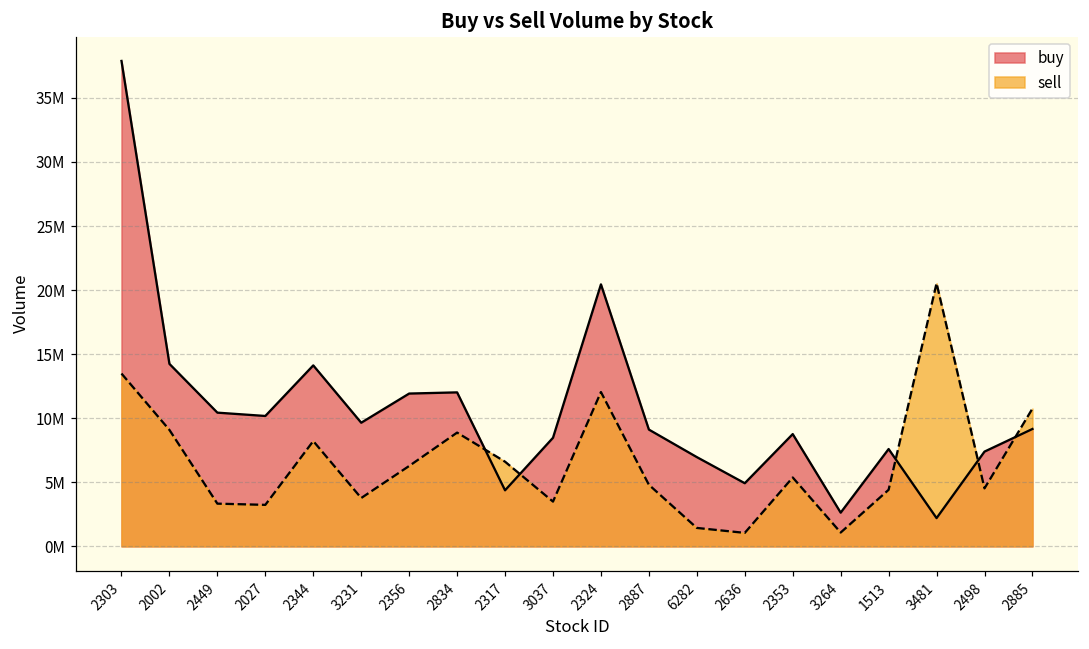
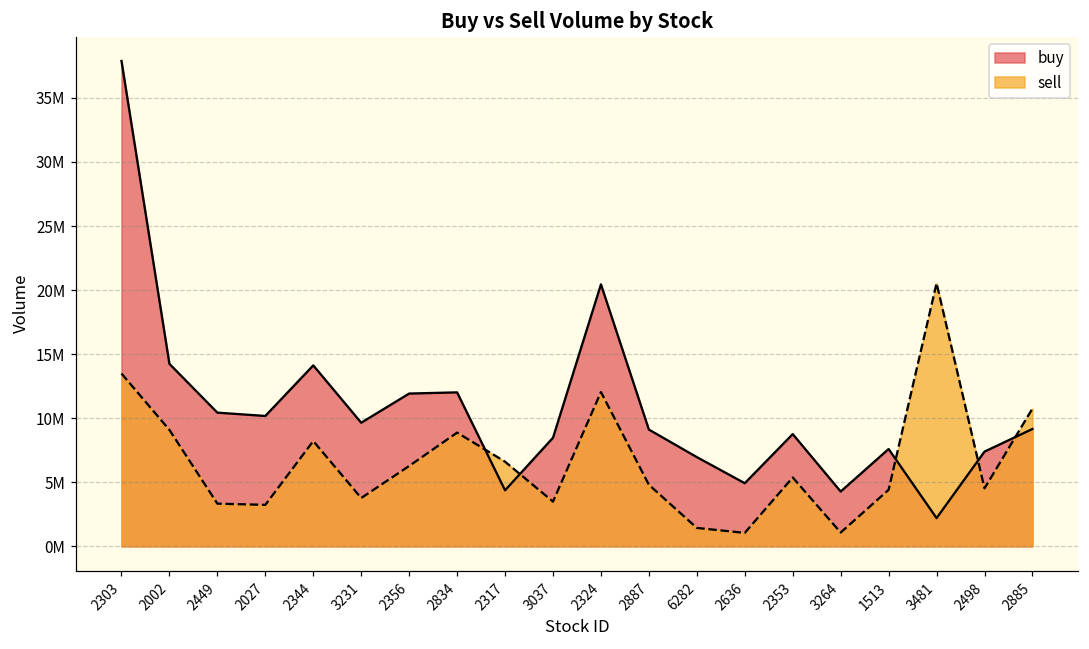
  {
    "buy": {
      "2303": 37900000,
      "2002": 14200000,
      "2449": 10400000,
      "2027": 10200000,
      "2344": 14100000,
      "3231": 9600000,
      "2356": 11900000,
      "2834": 12000000,
      "2317": 4400000,
      "3037": 8500000,
      "2324": 20400000,
      "2887": 9100000,
      "6282": 7000000,
      "2636": 4900000,
      "2353": 8800000,
-     "3264": 2600000,
+     "3264": 4300000,
      "1513": 7600000,
      "3481": 2200000,
      "2498": 7400000,
      "2885": 9200000
    },
    "sell": {
      "2303": 13500000,
      "2002": 9100000,
      "2449": 3300000,
      "2027": 3200000,
      "2344": 8200000,
      "3231": 3800000,
      "2356": 6300000,
      "2834": 8900000,
      "2317": 6600000,
      "3037": 3500000,
      "2324": 12000000,
      "2887": 4800000,
      "6282": 1400000,
      "2636": 1100000,
      "2353": 5400000,
      "3264": 1100000,
      "1513": 4400000,
      "3481": 20500000,
      "2498": 4500000,
      "2885": 10800000
    }
  }
